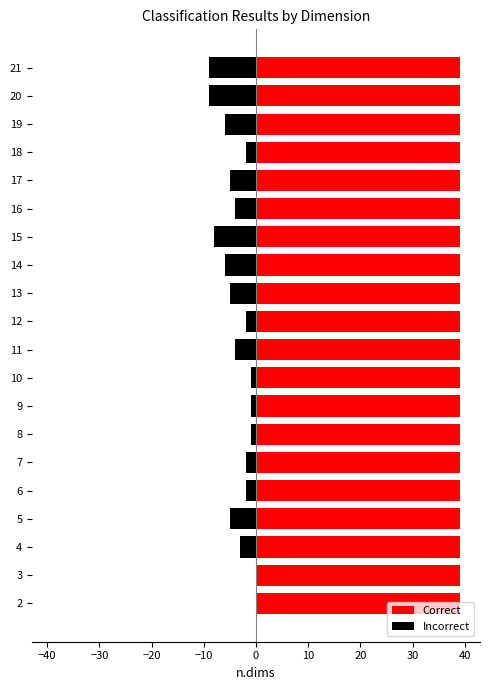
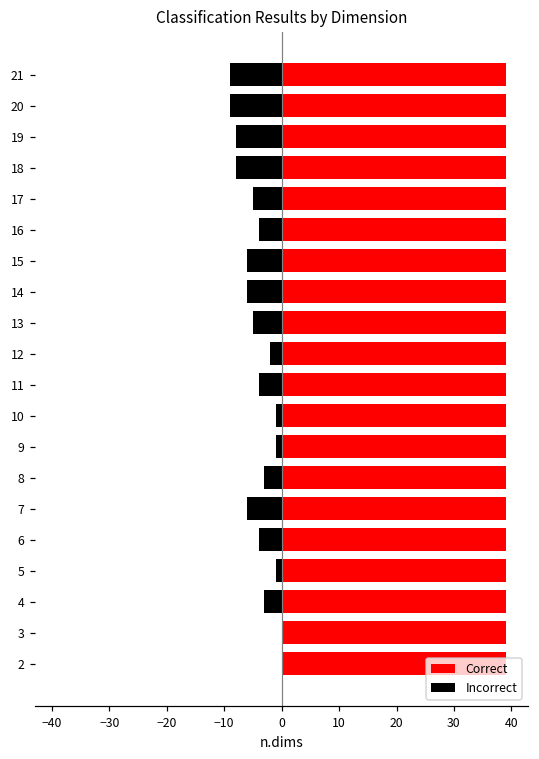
  {
    "Correct": {
      "21": 39,
      "20": 39,
      "19": 39,
      "18": 39,
      "17": 39,
      "16": 39,
      "15": 39,
      "14": 39,
      "13": 39,
      "12": 39,
      "11": 39,
      "10": 39,
      "9": 39,
      "8": 39,
      "7": 39,
      "6": 39,
      "5": 39,
      "4": 39,
      "3": 39
    },
    "Incorrect": {
      "21": -9,
      "20": -9,
-     "19": -6,
-     "18": -2,
+     "19": -8,
+     "18": -8,
      "17": -5,
      "16": -4,
-     "15": -8,
+     "15": -6,
      "14": -6,
      "13": -5,
      "12": -2,
      "11": -4,
      "10": -1,
      "9": -1,
-     "8": -1,
-     "7": -2,
-     "6": -2,
-     "5": -5,
+     "8": -3,
+     "7": -6,
+     "6": -4,
+     "5": -1,
      "4": -3,
      "3": 0,
      "2": 0
    }
  }
